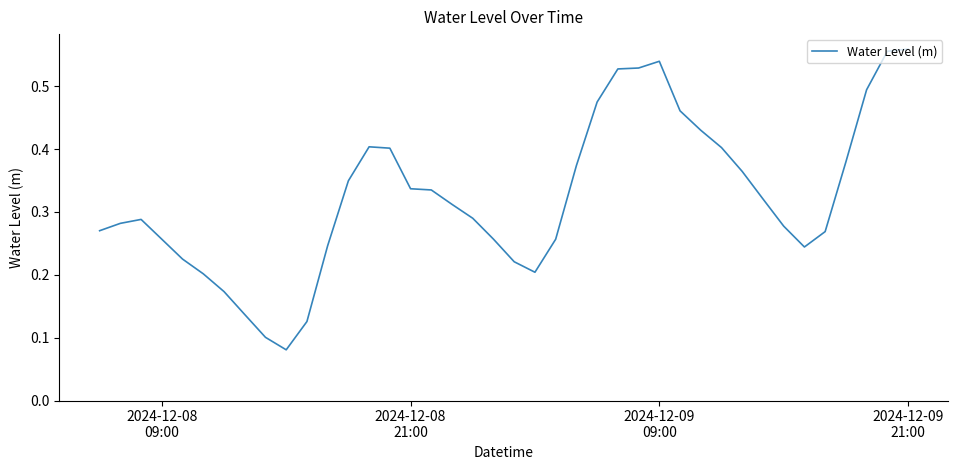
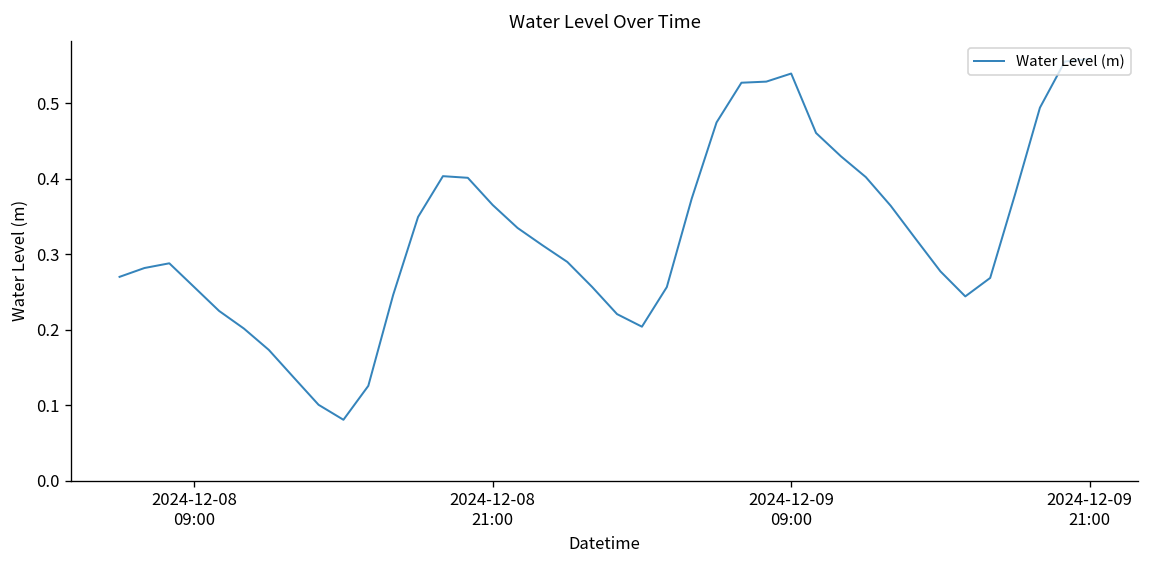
  {
    "2024-12-08 09:00": 0.26,
-   "2024-12-08 21:00": 0.34,
+   "2024-12-08 21:00": 0.37,
    "2024-12-09 09:00": 0.54
  }
